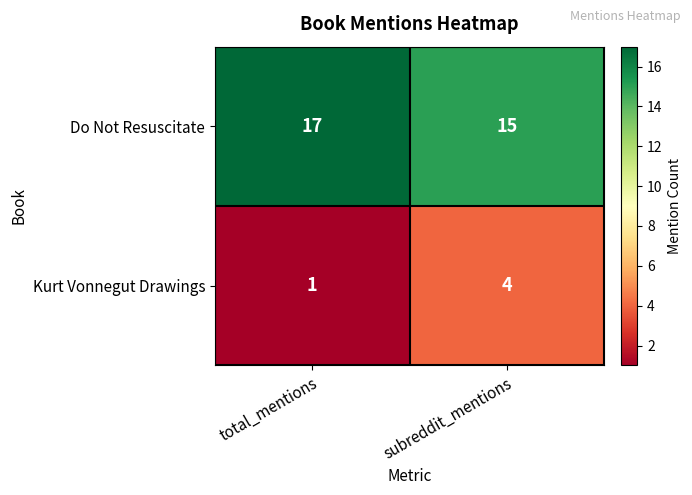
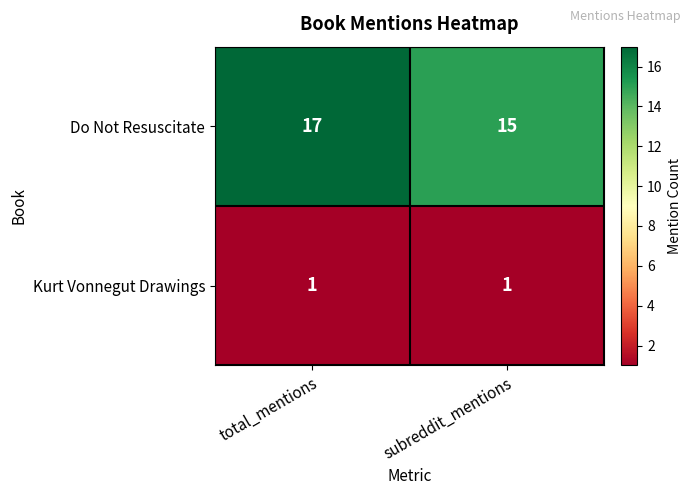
  {
    "Do Not Resuscitate": {
      "total_mentions": 17,
      "subreddit_mentions": 15
    },
    "Kurt Vonnegut Drawings": {
      "total_mentions": 1,
-     "subreddit_mentions": 4
+     "subreddit_mentions": 1
    }
  }
